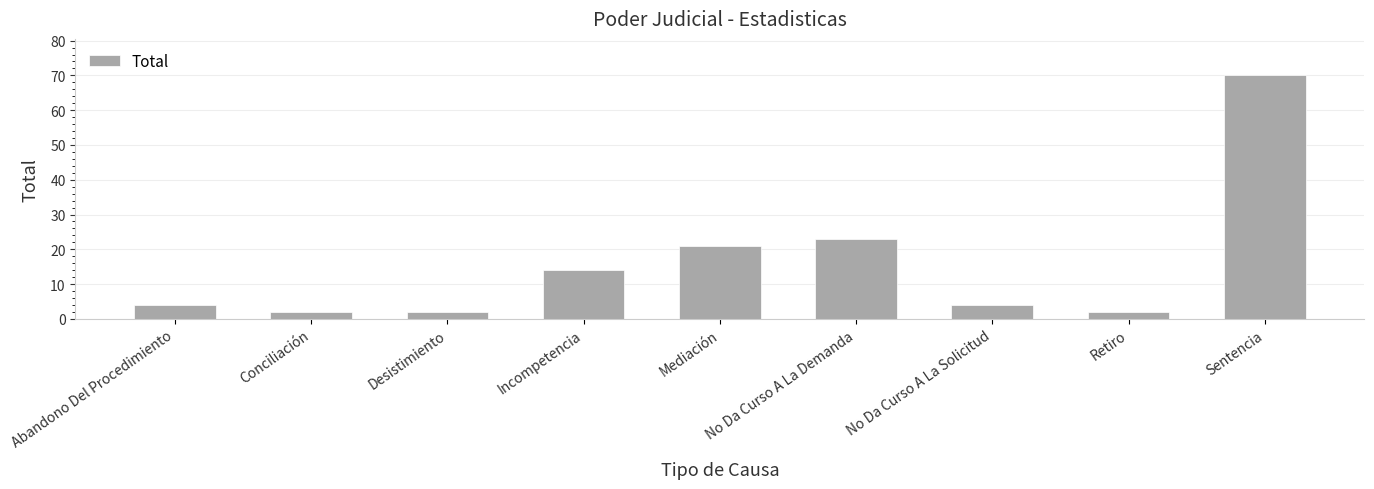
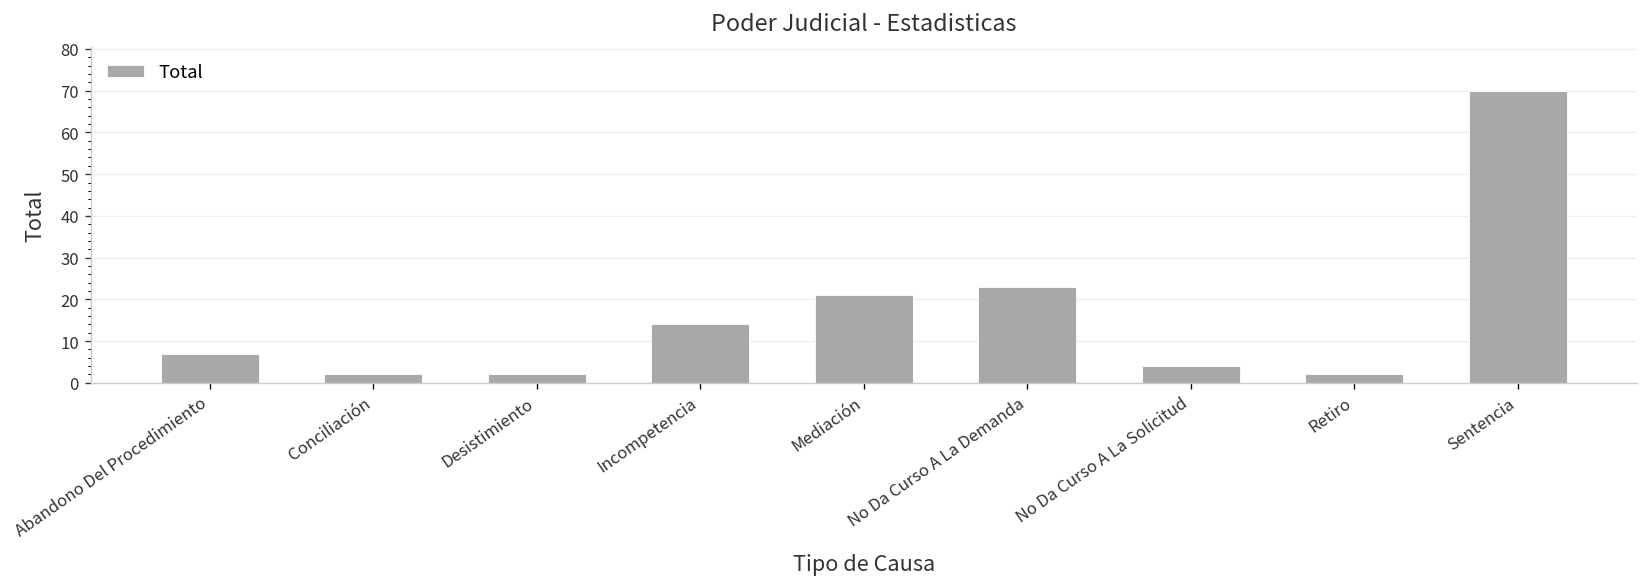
  {
-   "Abandono Del Procedimiento": 4,
+   "Abandono Del Procedimiento": 7,
    "Conciliación": 2,
    "Desistimiento": 2,
    "Incompetencia": 14,
    "Mediación": 21,
    "No Da Curso A La Demanda": 23,
    "No Da Curso A La Solicitud": 4,
    "Retiro": 2,
    "Sentencia": 70
  }
